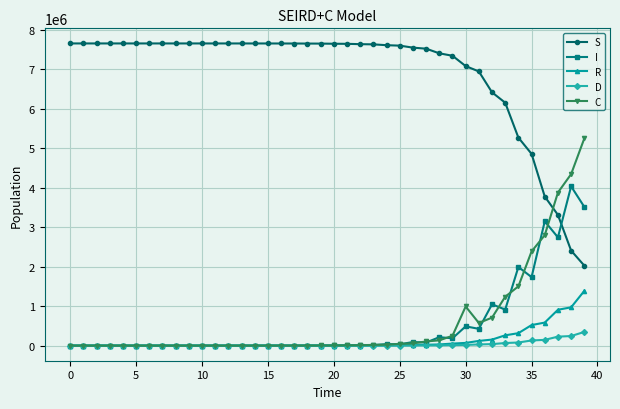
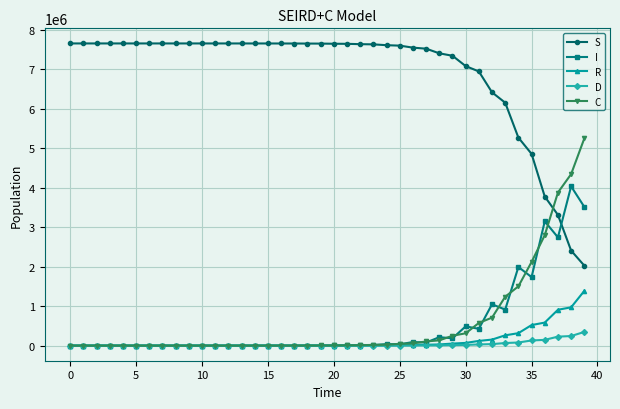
  {
    "C": {
-     "30": 1000000,
-     "35": 2400000
+     "30": 300000,
+     "35": 2100000
    }
  }
